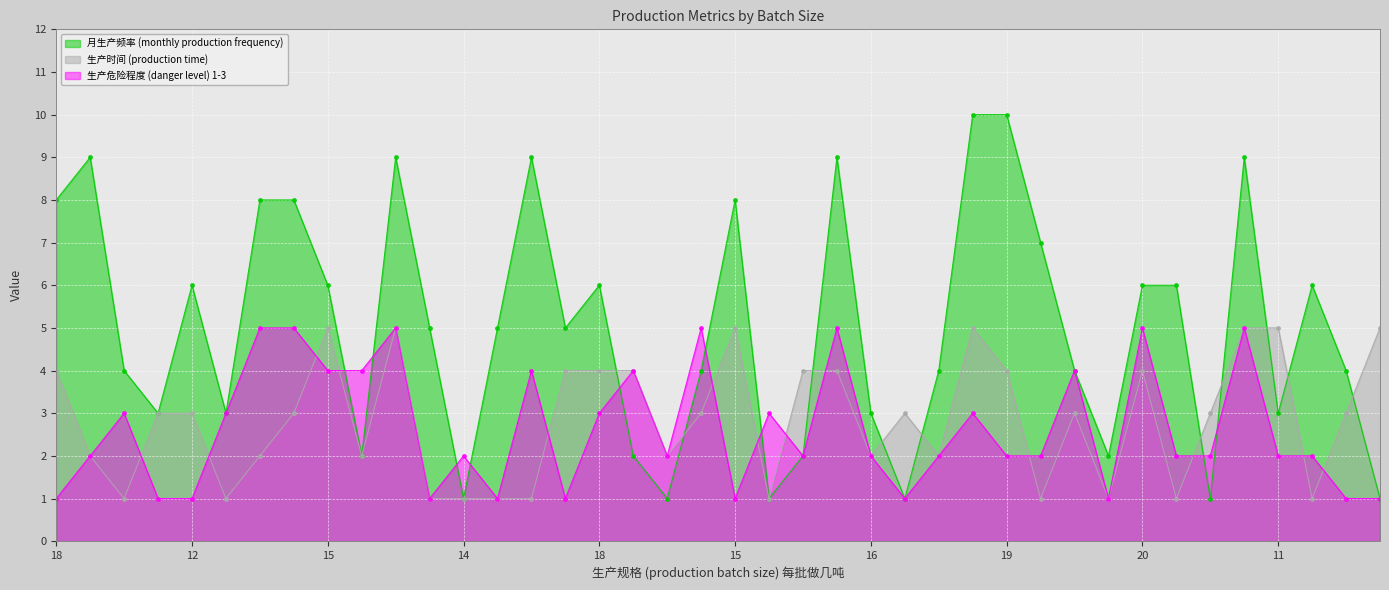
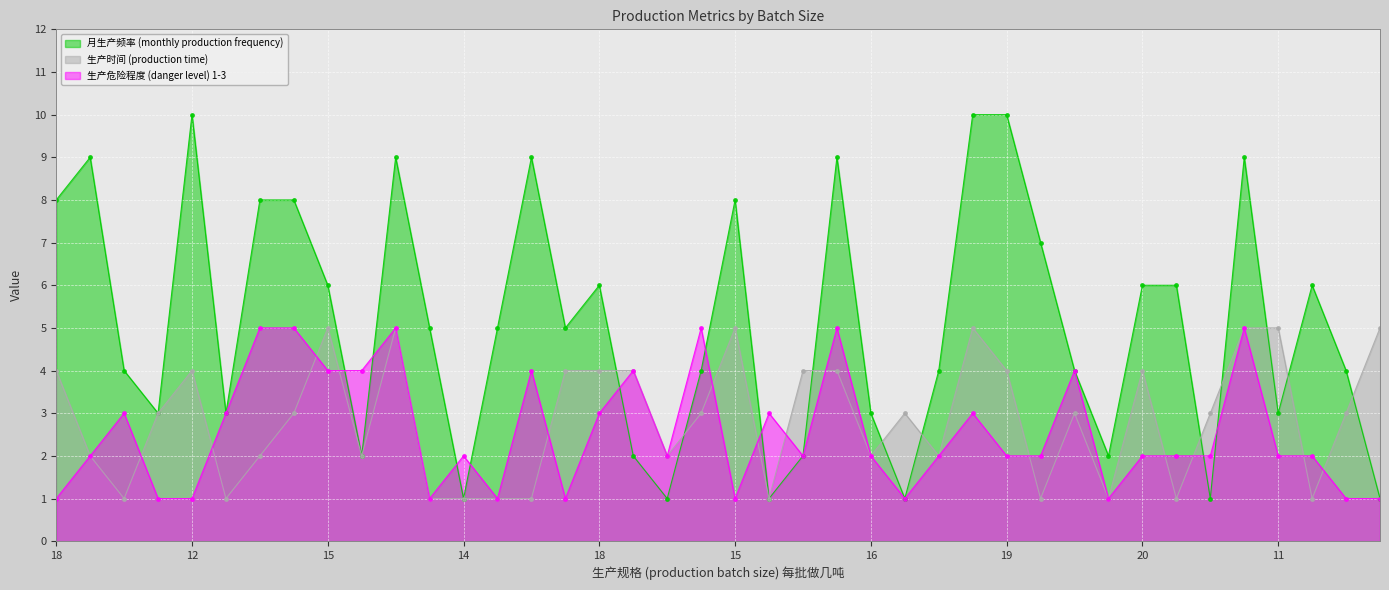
  {
    "月生产频率 (monthly production frequency)": {
-     "12": 6,
+     "12": 10,
      "16": 3,
      "20": 6
    },
    "生产时间 (production time)": {
-     "12": 3,
+     "12": 4,
      "20": 4
    },
    "生产危险程度 (danger level) 1-3": {
      "12": 1,
-     "20": 5
+     "20": 2
    }
  }
